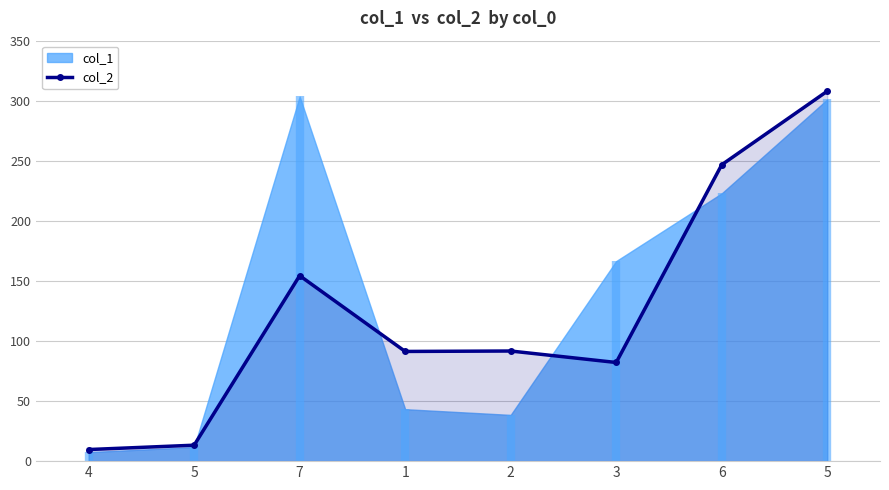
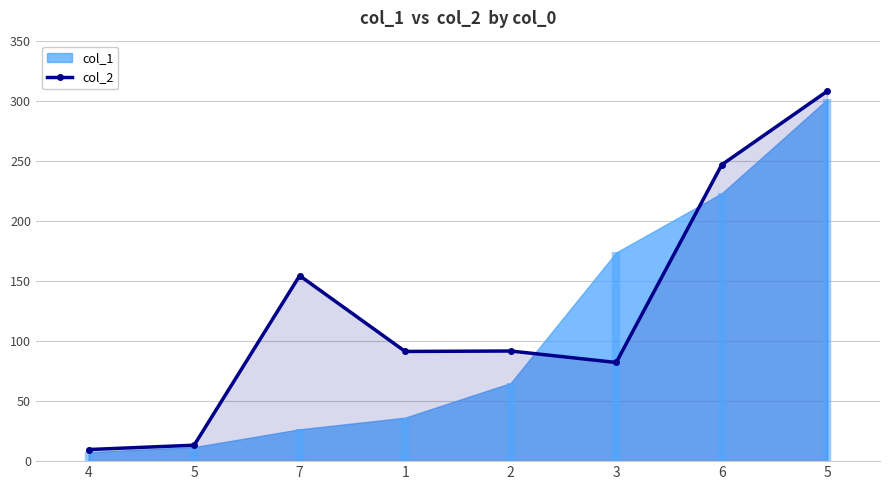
  {
    "col_1": {
      "4": 8,
-     "7": 304,
-     "1": 43,
-     "2": 38,
-     "3": 167,
+     "7": 26,
+     "1": 36,
+     "2": 65,
+     "3": 174,
      "6": 223
    },
    "col_2": {
      "4": 10,
      "7": 154,
      "1": 91,
      "2": 92,
      "3": 82,
      "6": 247
    }
  }
